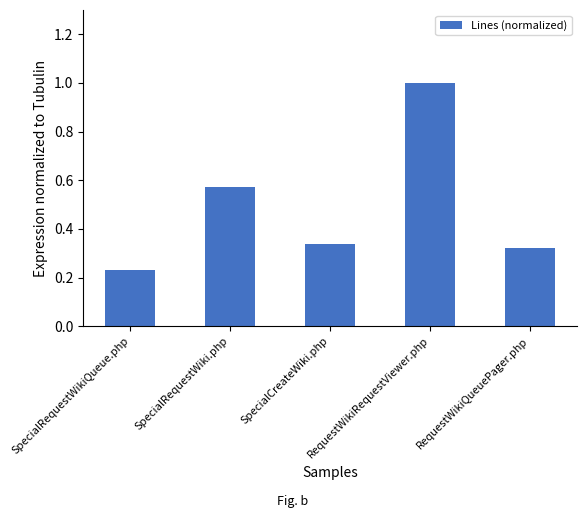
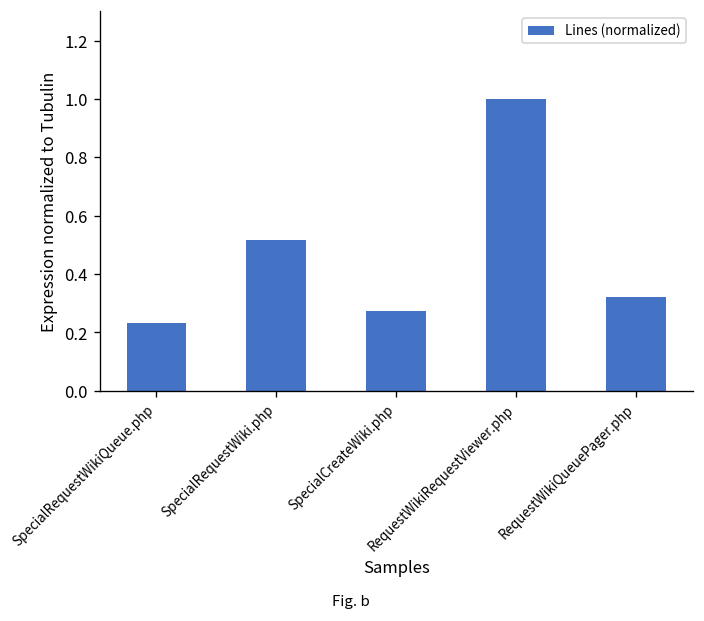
  {
    "SpecialRequestWikiQueue.php": 0.23,
-   "SpecialRequestWiki.php": 0.57,
-   "SpecialCreateWiki.php": 0.34,
+   "SpecialRequestWiki.php": 0.52,
+   "SpecialCreateWiki.php": 0.27,
    "RequestWikiRequestViewer.php": 1.00,
    "RequestWikiQueuePager.php": 0.32
  }
